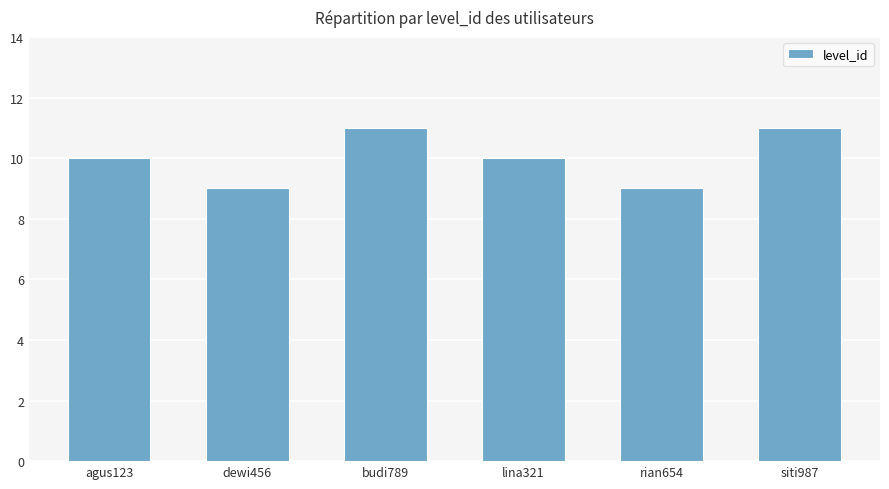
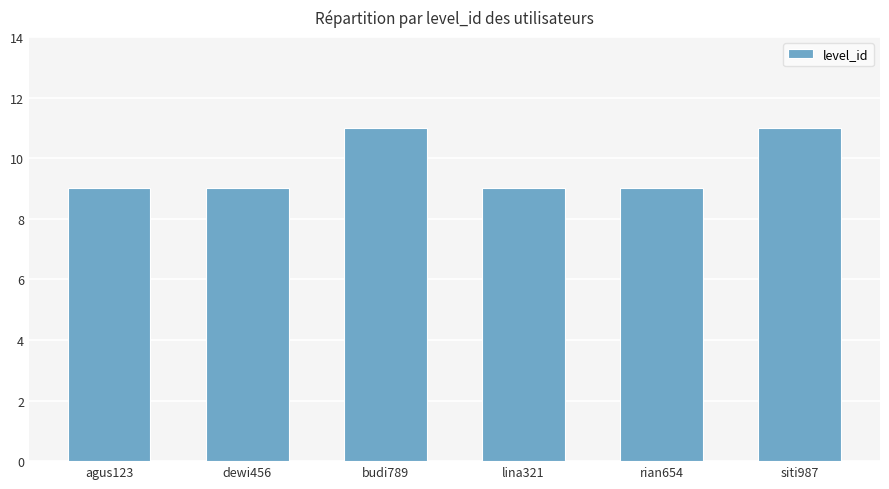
  {
-   "agus123": 10,
+   "agus123": 9,
    "dewi456": 9,
    "budi789": 11,
-   "lina321": 10,
+   "lina321": 9,
    "rian654": 9,
    "siti987": 11
  }
